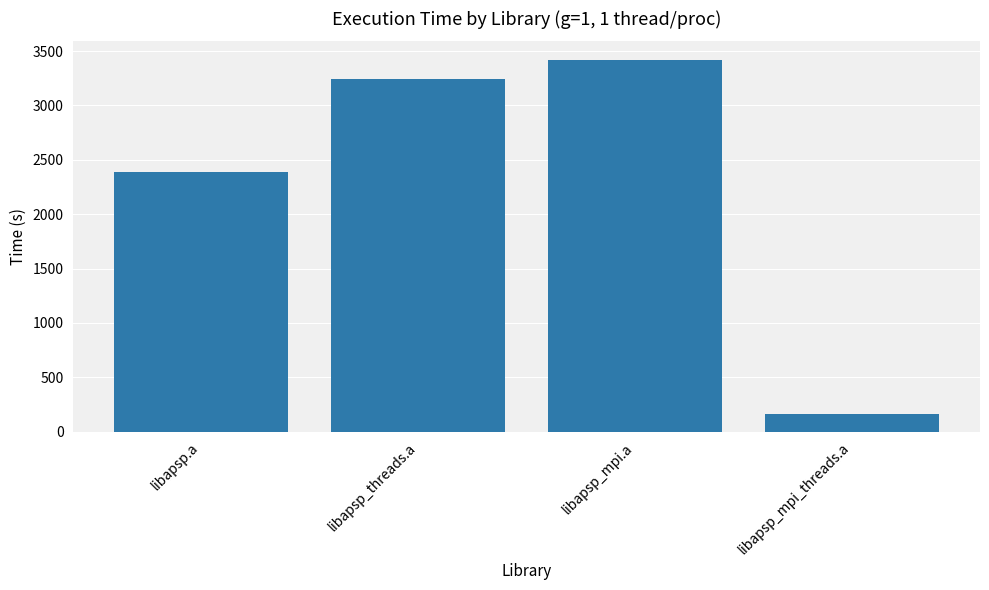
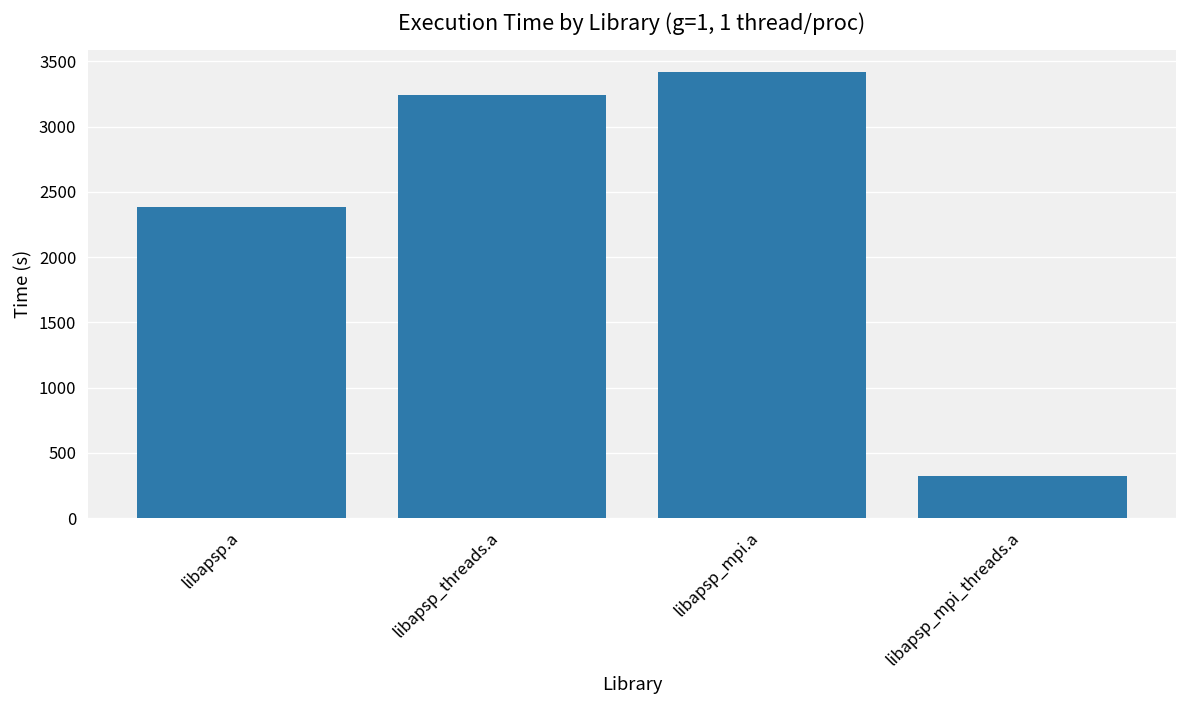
  {
    "libapsp.a": 2390,
    "libapsp_threads.a": 3240,
    "libapsp_mpi.a": 3420,
-   "libapsp_mpi_threads.a": 160
+   "libapsp_mpi_threads.a": 320
  }
